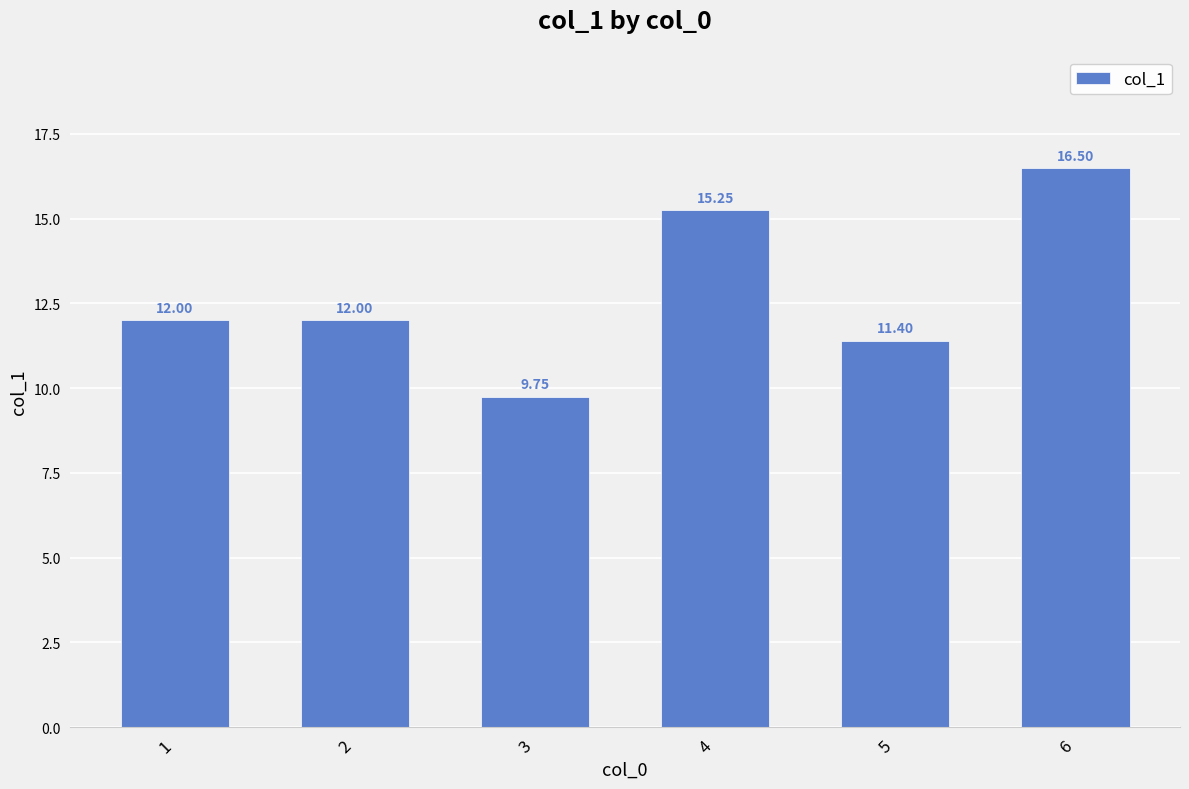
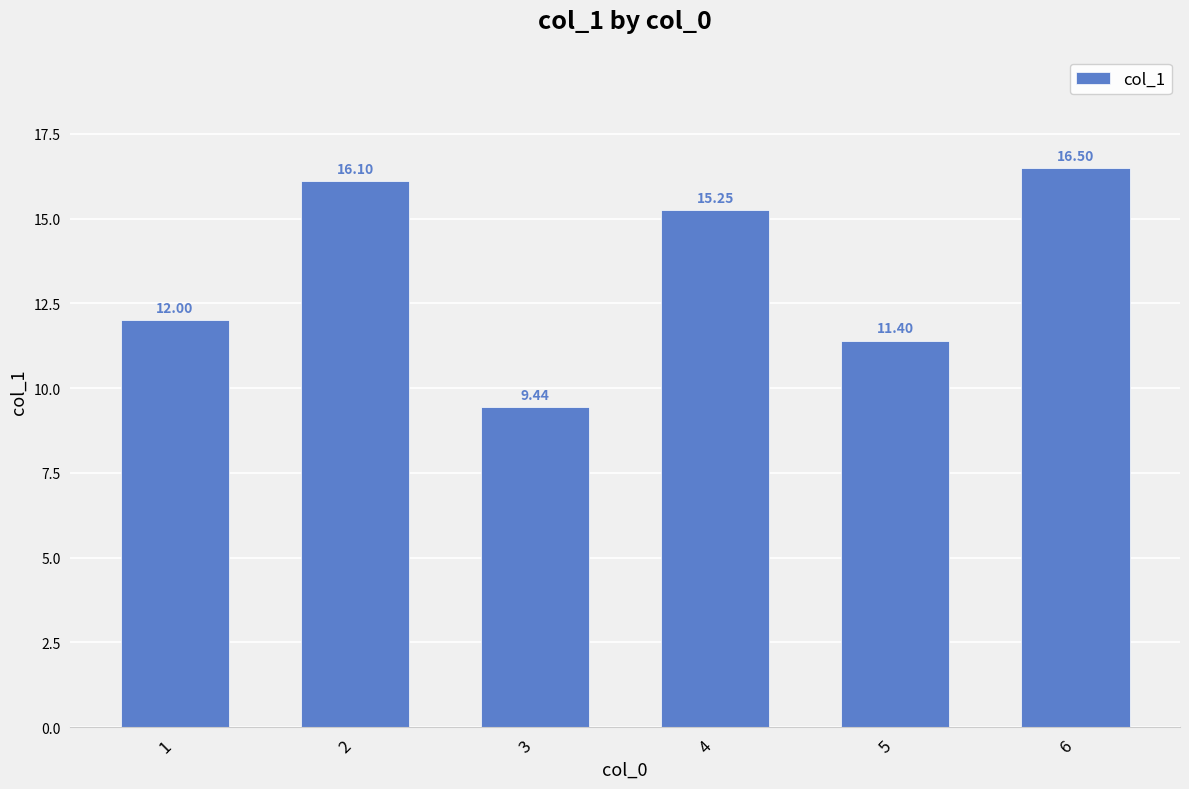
  {
    "1": 12.00,
-   "2": 12.00,
-   "3": 9.75,
+   "2": 16.10,
+   "3": 9.44,
    "4": 15.25,
    "5": 11.40,
    "6": 16.50
  }
